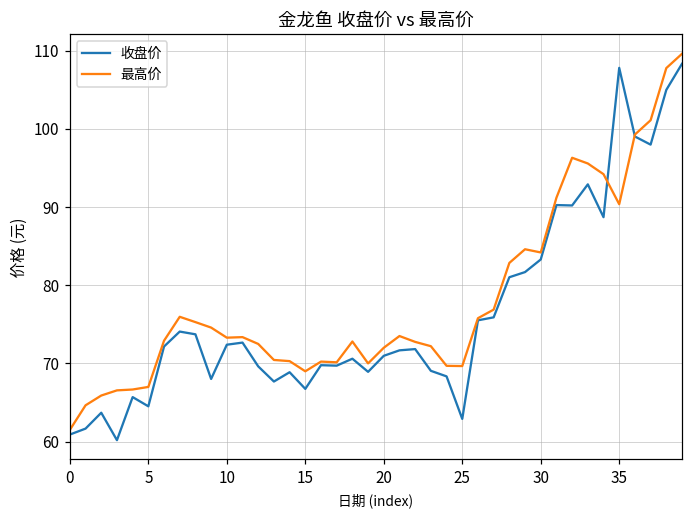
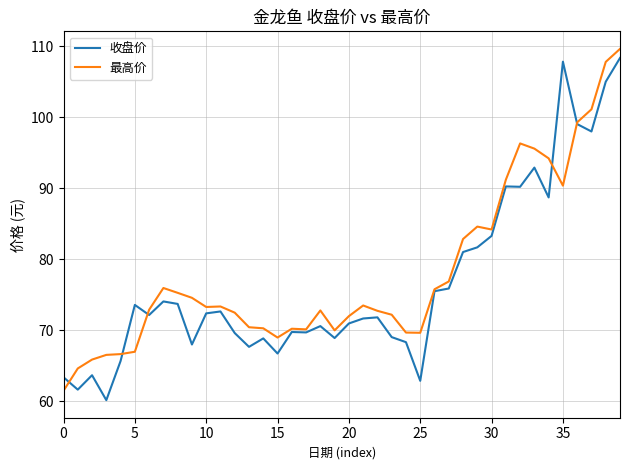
  {
    "收盘价": {
-     "0": 61,
-     "5": 65,
+     "0": 63,
+     "5": 74,
      "10": 72,
      "15": 67,
      "20": 71,
      "25": 63,
      "30": 83,
      "35": 108
    },
    "最高价": {
      "0": 62,
      "5": 67,
      "10": 73,
      "15": 69,
      "20": 72,
      "25": 70,
      "30": 84,
      "35": 90
    }
  }
